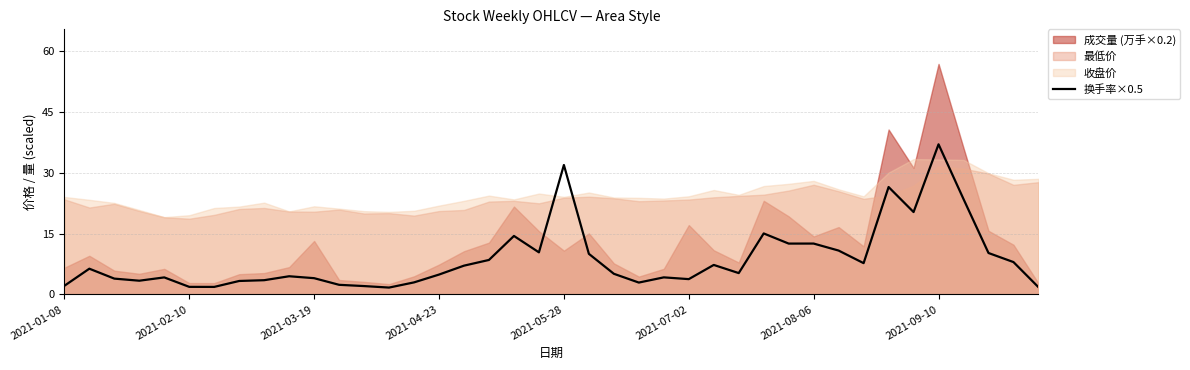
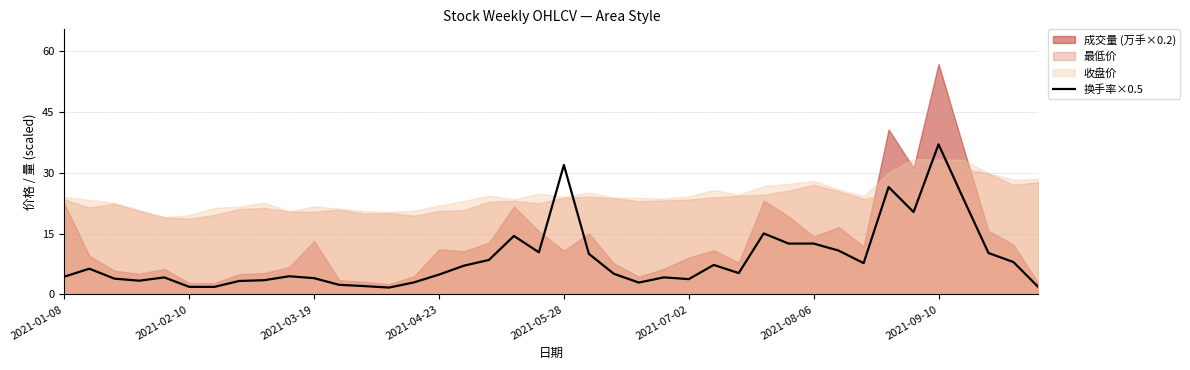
  {
    "换手率×0.5": {
-     "2021-01-08": 2,
+     "2021-01-08": 4,
      "2021-02-10": 2,
      "2021-03-19": 4,
      "2021-04-23": 5,
      "2021-05-28": 32,
      "2021-07-02": 4,
      "2021-08-06": 13,
      "2021-09-10": 37
    },
    "成交量 (万手×0.2)": {
-     "2021-01-08": 7,
+     "2021-01-08": 22,
      "2021-02-10": 3,
      "2021-03-19": 13,
-     "2021-04-23": 7,
+     "2021-04-23": 11,
      "2021-05-28": 11,
-     "2021-07-02": 17,
+     "2021-07-02": 9,
      "2021-08-06": 14,
      "2021-09-10": 57
    }
  }
